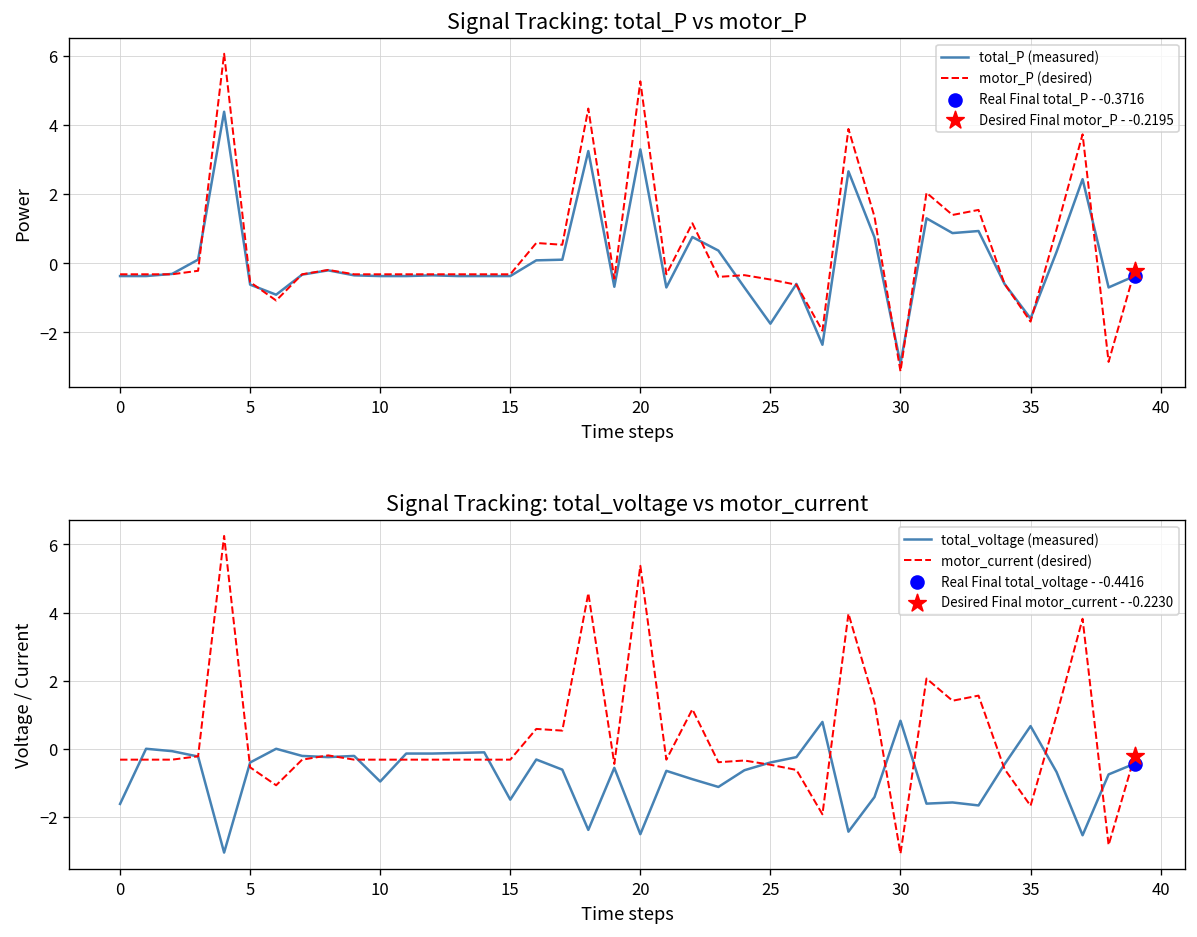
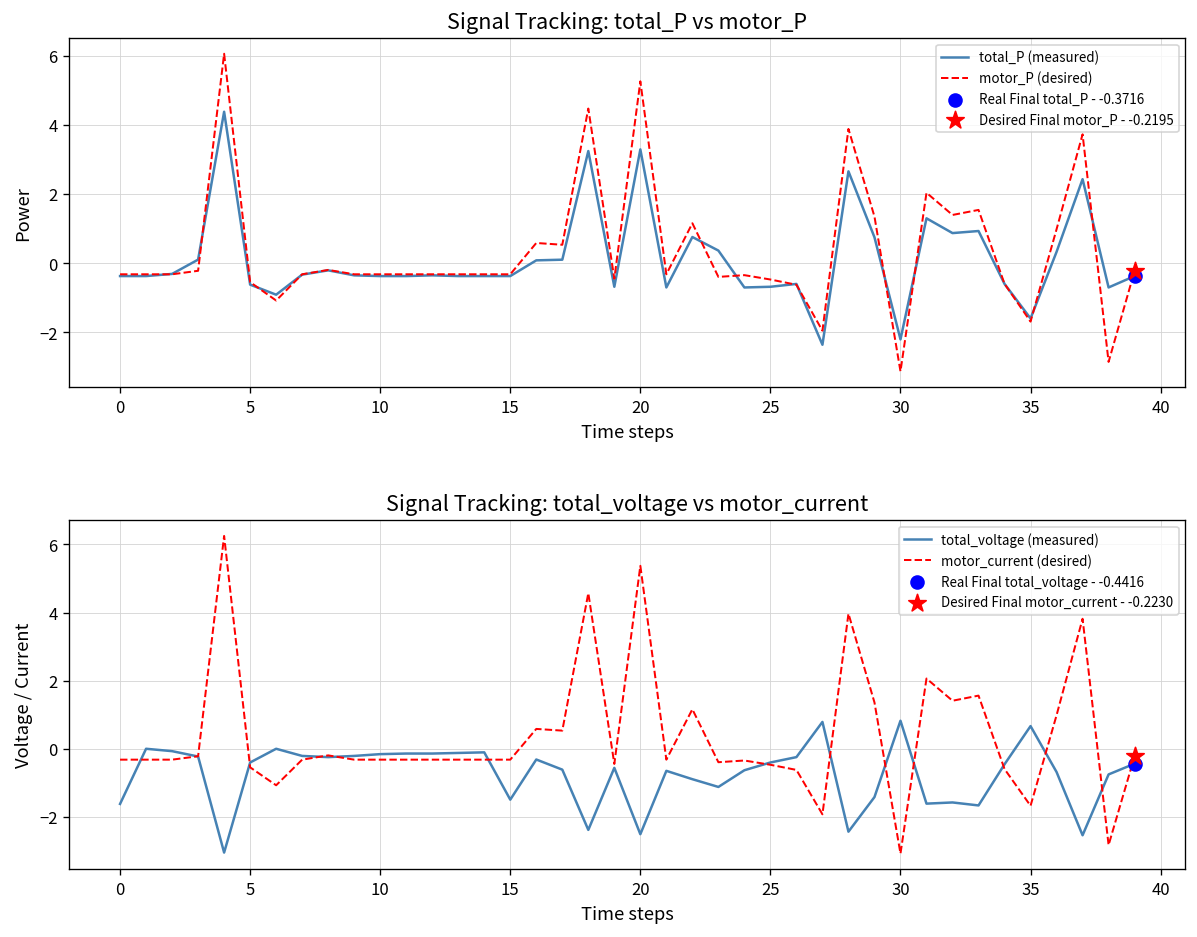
  {
    "Signal Tracking: total_P vs motor_P": {
      "total_P (measured)": {
        "20": 3.3,
-       "25": -1.7,
-       "30": -2.9,
+       "25": -0.7,
+       "30": -2.2,
        "35": -1.6
      }
    },
    "Signal Tracking: total_voltage vs motor_current": {
      "total_voltage (measured)": {
        "0": -1.6,
        "5": -0.4,
-       "10": -1.0,
+       "10": -0.2,
        "15": -1.5,
        "20": -2.5,
        "30": 0.8,
        "35": 0.7
      }
    }
  }
